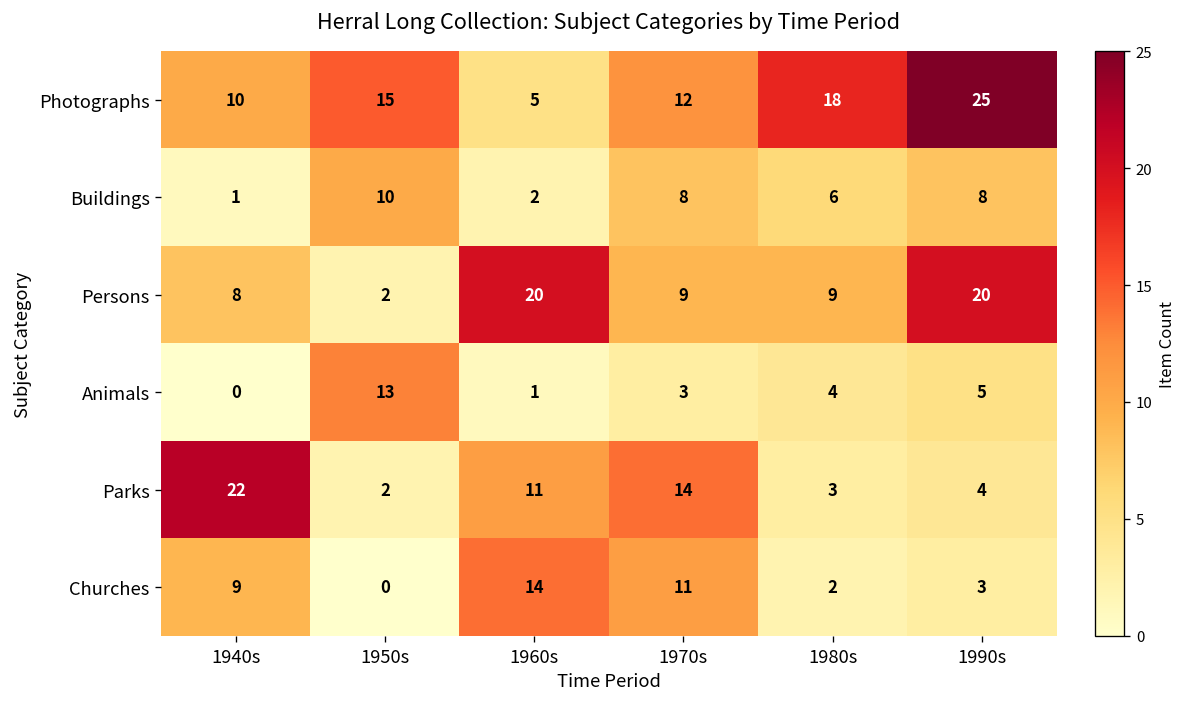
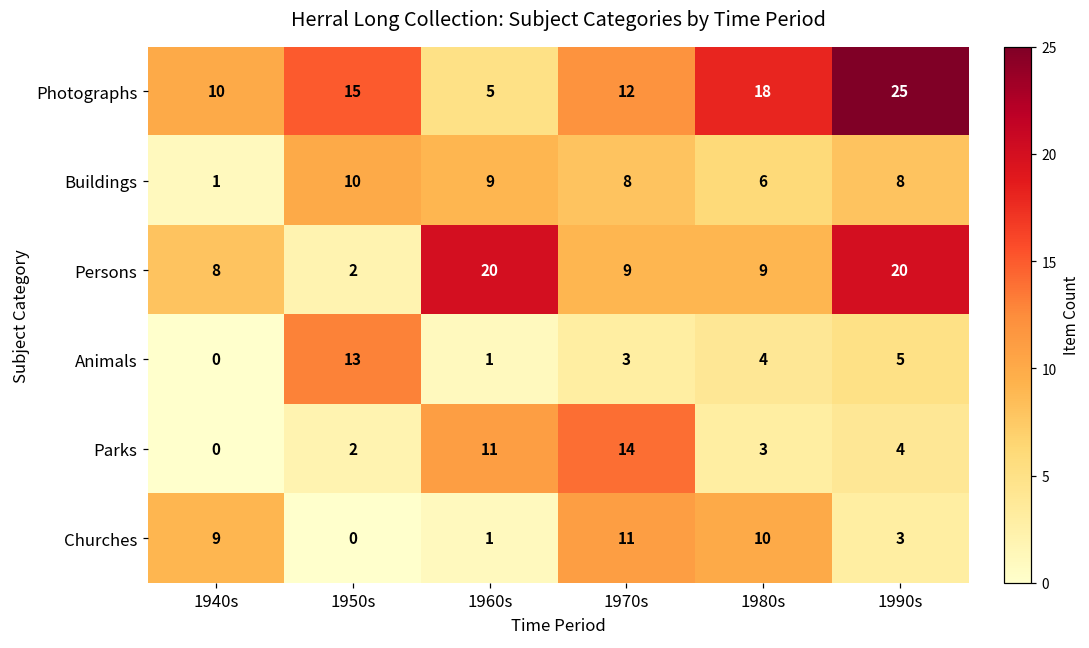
  {
    "Photographs": {
      "1940s": 10,
      "1950s": 15,
      "1960s": 5,
      "1970s": 12,
      "1980s": 18,
      "1990s": 25
    },
    "Buildings": {
      "1940s": 1,
      "1950s": 10,
-     "1960s": 2,
+     "1960s": 9,
      "1970s": 8,
      "1980s": 6,
      "1990s": 8
    },
    "Persons": {
      "1940s": 8,
      "1950s": 2,
      "1960s": 20,
      "1970s": 9,
      "1980s": 9,
      "1990s": 20
    },
    "Animals": {
      "1940s": 0,
      "1950s": 13,
      "1960s": 1,
      "1970s": 3,
      "1980s": 4,
      "1990s": 5
    },
    "Parks": {
-     "1940s": 22,
+     "1940s": 0,
      "1950s": 2,
      "1960s": 11,
      "1970s": 14,
      "1980s": 3,
      "1990s": 4
    },
    "Churches": {
      "1940s": 9,
      "1950s": 0,
-     "1960s": 14,
+     "1960s": 1,
      "1970s": 11,
-     "1980s": 2,
+     "1980s": 10,
      "1990s": 3
    }
  }
